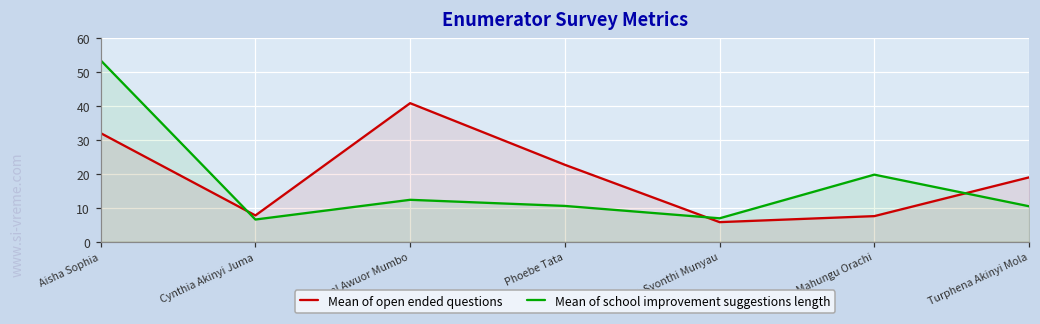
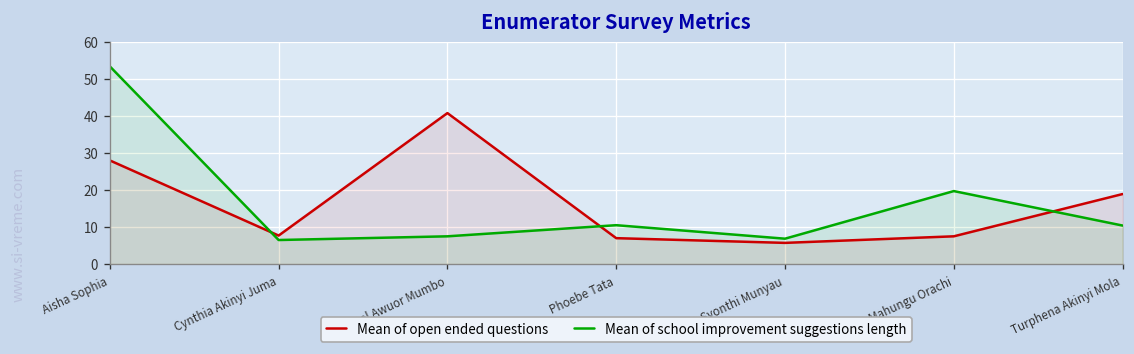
  {
    "Mean of open ended questions": {
-     "Aisha Sophia": 32,
+     "Aisha Sophia": 28,
      "Cynthia Akinyi Juma": 8,
      "Jael Awuor Mumbo": 41,
-     "Phoebe Tata": 23,
+     "Phoebe Tata": 7,
      "Rhoda Syonthi Munyau": 6,
      "Teresa Mahungu Orachi": 8,
      "Turphena Akinyi Mola": 19
    },
    "Mean of school improvement suggestions length": {
      "Aisha Sophia": 53,
      "Cynthia Akinyi Juma": 7,
-     "Jael Awuor Mumbo": 12,
+     "Jael Awuor Mumbo": 8,
      "Phoebe Tata": 11,
      "Rhoda Syonthi Munyau": 7,
      "Teresa Mahungu Orachi": 20,
      "Turphena Akinyi Mola": 10
    }
  }
